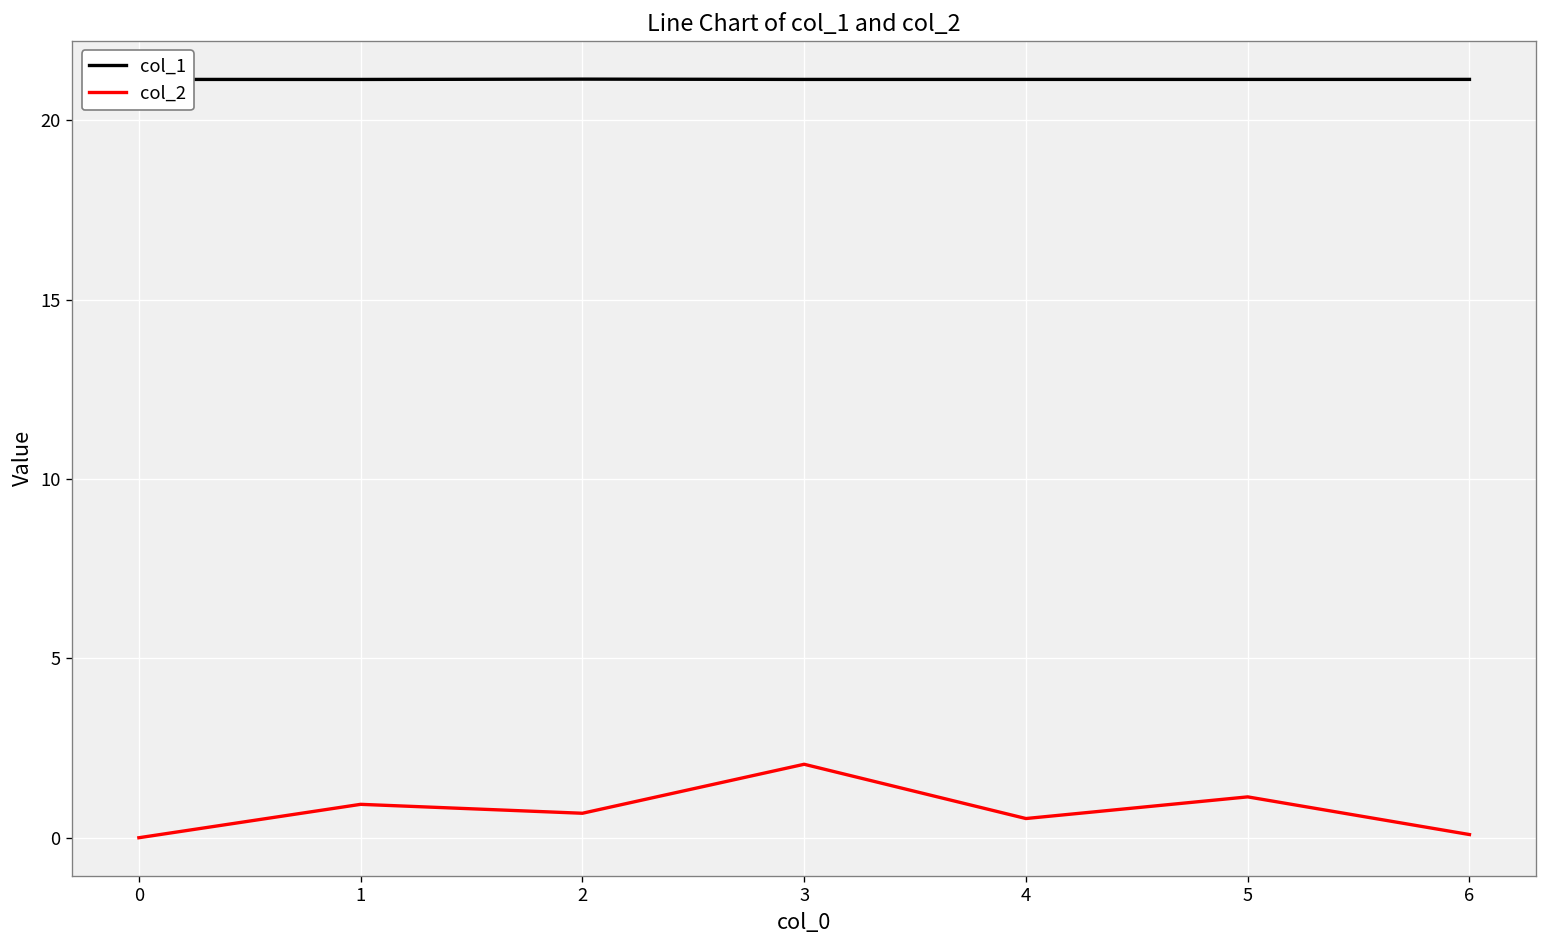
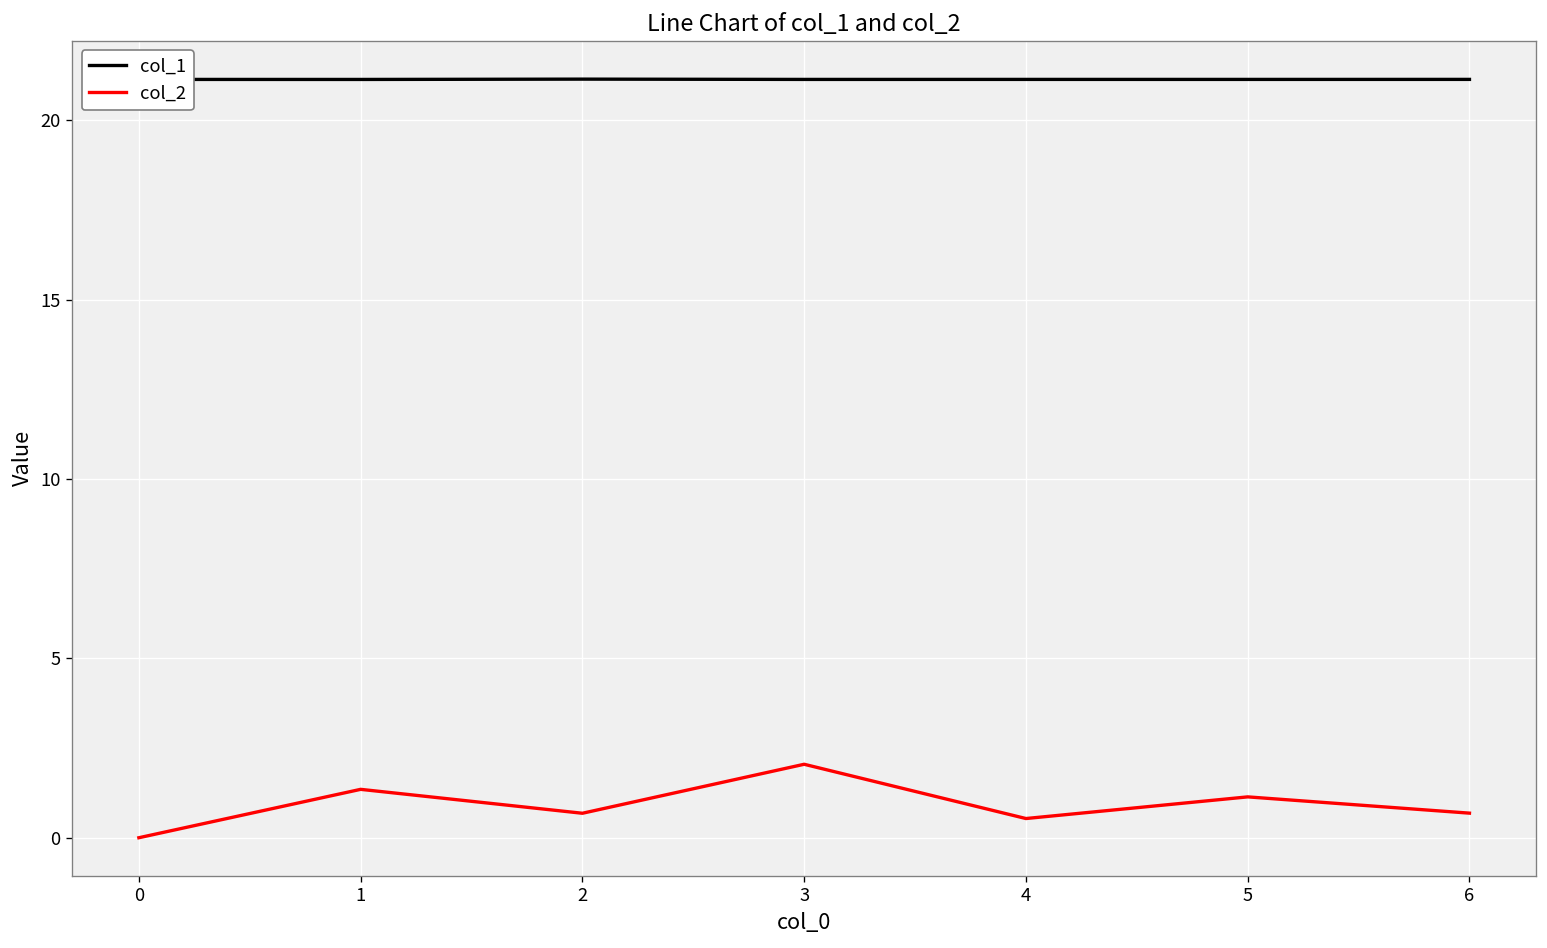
  {
    "col_1": {
      "1": 21.1,
      "2": 21.2,
      "3": 21.1,
      "4": 21.1,
      "5": 21.1,
      "6": 21.1
    },
    "col_2": {
      "0": 0.0,
-     "1": 0.9,
+     "1": 1.3,
      "2": 0.7,
      "3": 2.0,
      "4": 0.5,
      "5": 1.1,
-     "6": 0.1
+     "6": 0.7
    }
  }
